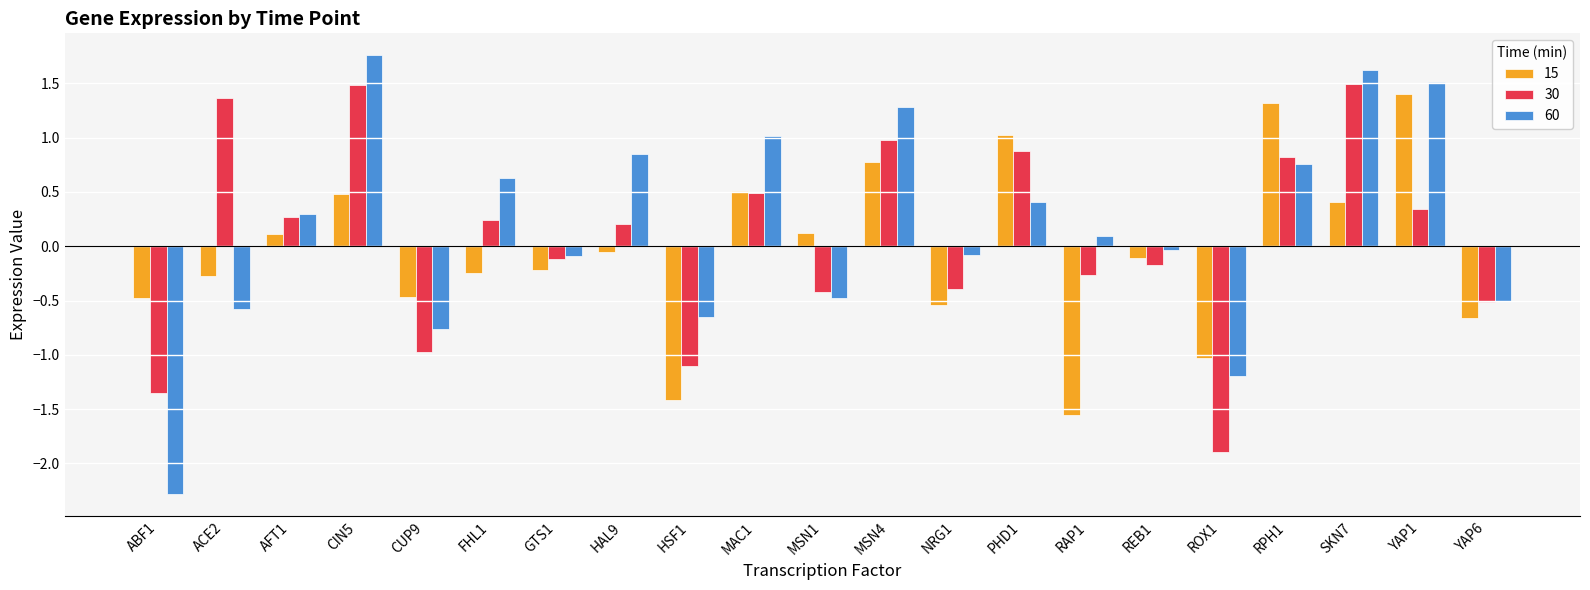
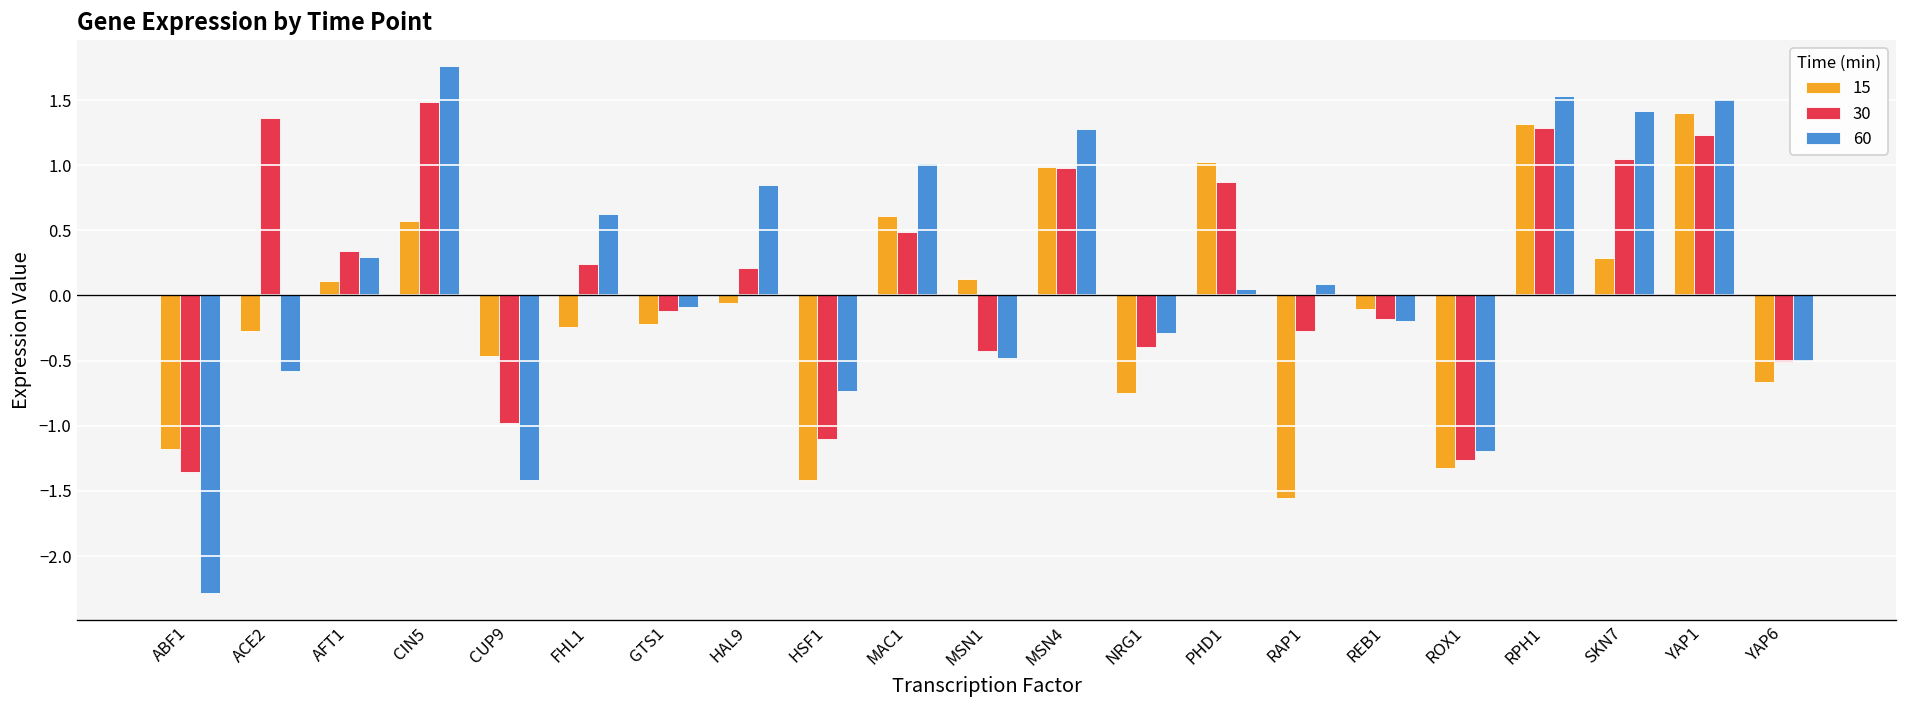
  {
    "15": {
-     "ABF1": -0.48,
+     "ABF1": -1.18,
      "ACE2": -0.27,
      "AFT1": 0.11,
-     "CIN5": 0.48,
+     "CIN5": 0.57,
      "CUP9": -0.47,
      "FHL1": -0.24,
      "GTS1": -0.22,
      "HAL9": -0.06,
      "HSF1": -1.42,
-     "MAC1": 0.51,
+     "MAC1": 0.61,
      "MSN1": 0.12,
-     "MSN4": 0.77,
-     "NRG1": -0.54,
+     "MSN4": 0.98,
+     "NRG1": -0.75,
      "PHD1": 1.02,
      "RAP1": -1.56,
      "REB1": -0.11,
-     "ROX1": -1.03,
+     "ROX1": -1.32,
      "RPH1": 1.32,
-     "SKN7": 0.41,
+     "SKN7": 0.29,
      "YAP1": 1.40,
      "YAP6": -0.66
    },
    "30": {
      "ABF1": -1.36,
      "ACE2": 1.37,
-     "AFT1": 0.27,
+     "AFT1": 0.35,
      "CIN5": 1.49,
      "CUP9": -0.98,
      "FHL1": 0.24,
      "GTS1": -0.12,
      "HAL9": 0.21,
      "HSF1": -1.10,
      "MAC1": 0.49,
      "MSN1": -0.43,
      "MSN4": 0.98,
      "NRG1": -0.40,
      "PHD1": 0.87,
      "RAP1": -0.27,
      "REB1": -0.18,
-     "ROX1": -1.89,
-     "RPH1": 0.82,
-     "SKN7": 1.50,
-     "YAP1": 0.34,
+     "ROX1": -1.26,
+     "RPH1": 1.29,
+     "SKN7": 1.05,
+     "YAP1": 1.23,
      "YAP6": -0.51
    },
    "60": {
      "ABF1": -2.28,
      "ACE2": -0.58,
      "AFT1": 0.30,
      "CIN5": 1.76,
-     "CUP9": -0.76,
+     "CUP9": -1.42,
      "FHL1": 0.63,
      "GTS1": -0.09,
      "HAL9": 0.85,
-     "HSF1": -0.65,
+     "HSF1": -0.73,
      "MAC1": 1.02,
      "MSN1": -0.48,
      "MSN4": 1.28,
-     "NRG1": -0.08,
-     "PHD1": 0.41,
+     "NRG1": -0.29,
+     "PHD1": 0.05,
      "RAP1": 0.09,
-     "REB1": -0.04,
+     "REB1": -0.20,
      "ROX1": -1.19,
-     "RPH1": 0.75,
-     "SKN7": 1.62,
+     "RPH1": 1.53,
+     "SKN7": 1.42,
      "YAP1": 1.51,
      "YAP6": -0.50
    }
  }
